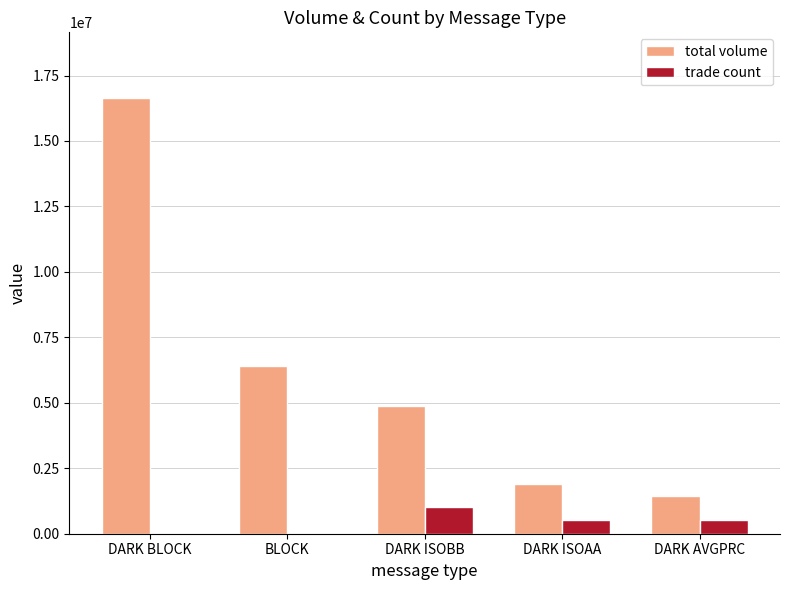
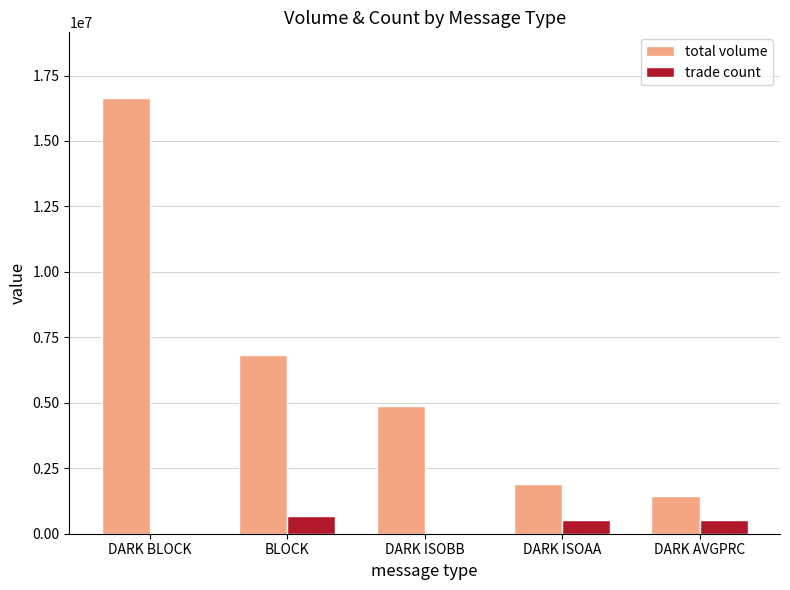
  {
    "total volume": {
      "DARK BLOCK": 16700000,
-     "BLOCK": 6400000,
+     "BLOCK": 6800000,
      "DARK ISOBB": 4900000,
      "DARK ISOAA": 1900000,
      "DARK AVGPRC": 1400000
    },
    "trade count": {
-     "BLOCK": 0,
-     "DARK ISOBB": 1000000,
+     "BLOCK": 700000,
+     "DARK ISOBB": 0,
      "DARK ISOAA": 500000,
      "DARK AVGPRC": 500000
    }
  }
